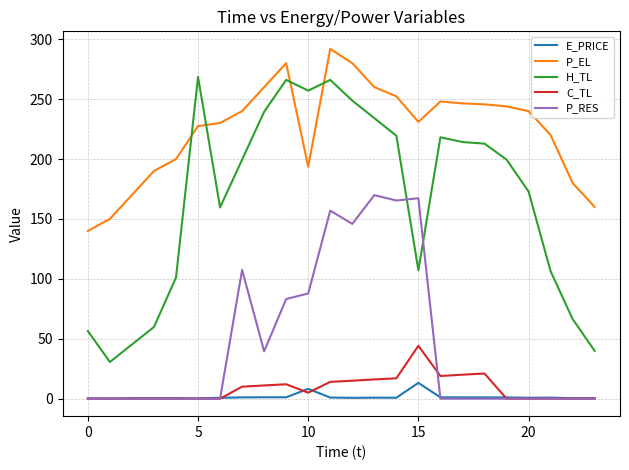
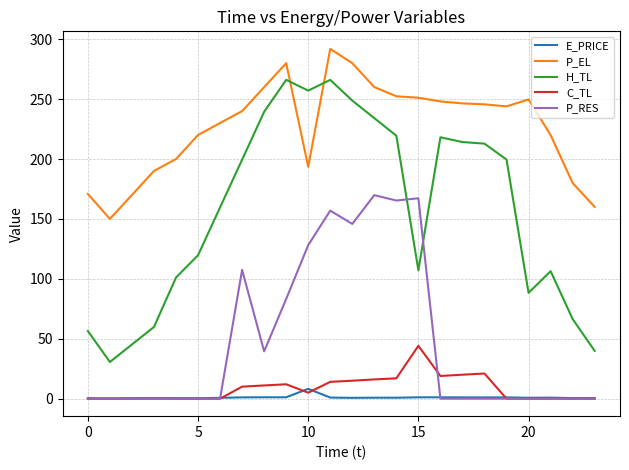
  {
    "E_PRICE": {
      "10": 8,
-     "15": 13
+     "15": 1
    },
    "P_EL": {
-     "0": 140,
-     "5": 227,
+     "0": 171,
+     "5": 220,
      "10": 194,
-     "15": 231,
-     "20": 240
+     "15": 251,
+     "20": 250
    },
    "H_TL": {
      "0": 56,
-     "5": 269,
+     "5": 120,
      "10": 257,
      "15": 107,
-     "20": 173
+     "20": 88
    },
    "C_TL": {
      "10": 5,
      "15": 44
    },
    "P_RES": {
-     "10": 88,
+     "10": 128,
      "15": 167
    }
  }
